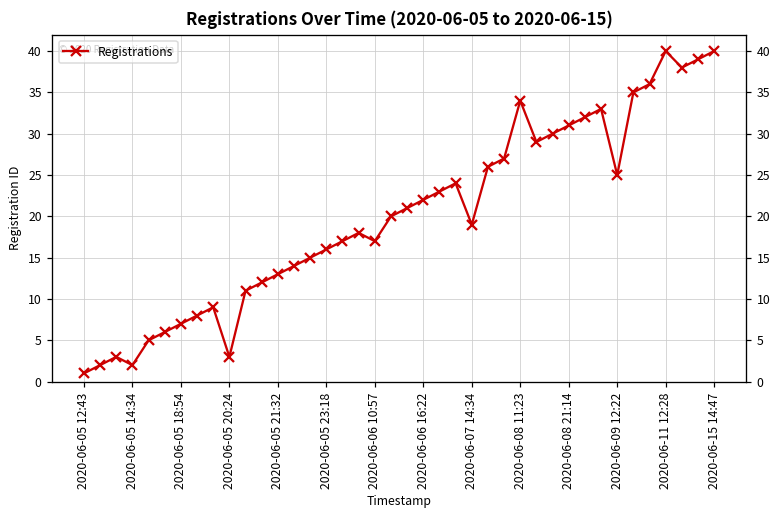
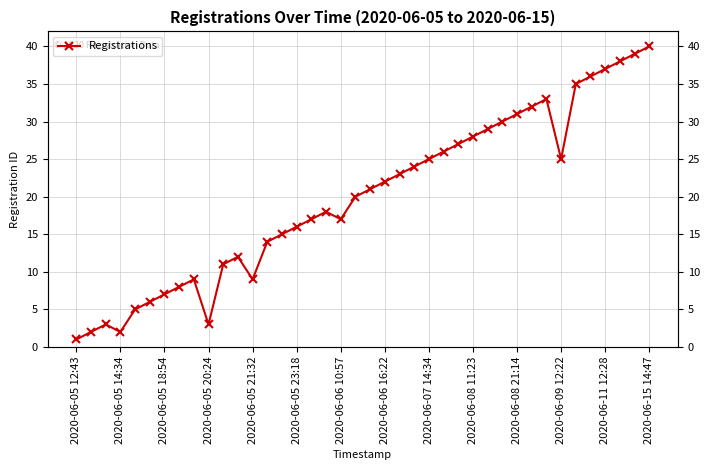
  {
    "2020-06-05 12:43": 1,
    "2020-06-05 14:34": 2,
    "2020-06-05 18:54": 7,
    "2020-06-05 20:24": 3,
-   "2020-06-05 21:32": 13,
+   "2020-06-05 21:32": 9,
    "2020-06-05 23:18": 16,
    "2020-06-06 10:57": 17,
    "2020-06-06 16:22": 22,
-   "2020-06-07 14:34": 19,
-   "2020-06-08 11:23": 34,
+   "2020-06-07 14:34": 25,
+   "2020-06-08 11:23": 28,
    "2020-06-09 12:22": 25,
-   "2020-06-11 12:28": 40,
+   "2020-06-11 12:28": 37,
    "2020-06-15 14:47": 40
  }
